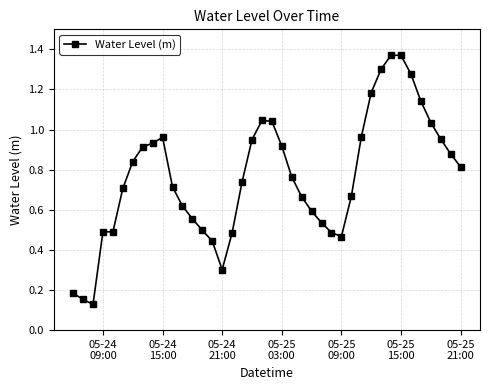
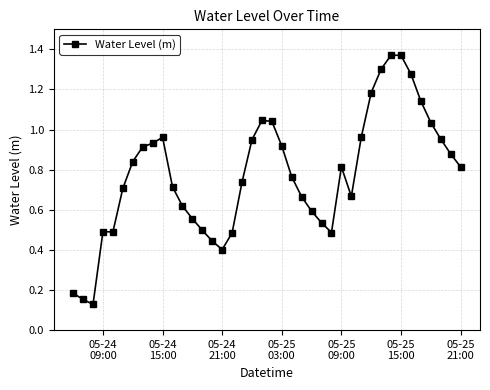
  {
    "05-24 09:00": 0.49,
    "05-24 15:00": 0.96,
-   "05-24 21:00": 0.30,
+   "05-24 21:00": 0.40,
    "05-25 03:00": 0.92,
-   "05-25 09:00": 0.47,
+   "05-25 09:00": 0.81,
    "05-25 15:00": 1.37,
    "05-25 21:00": 0.81
  }
